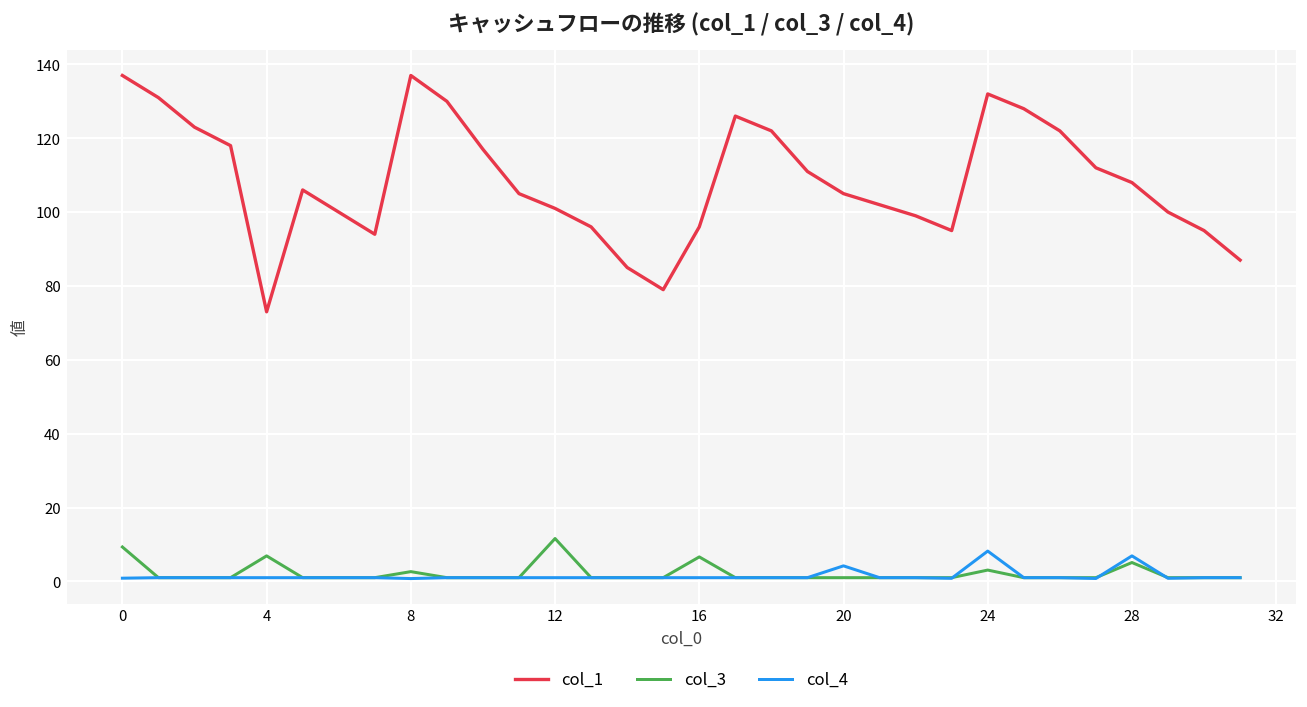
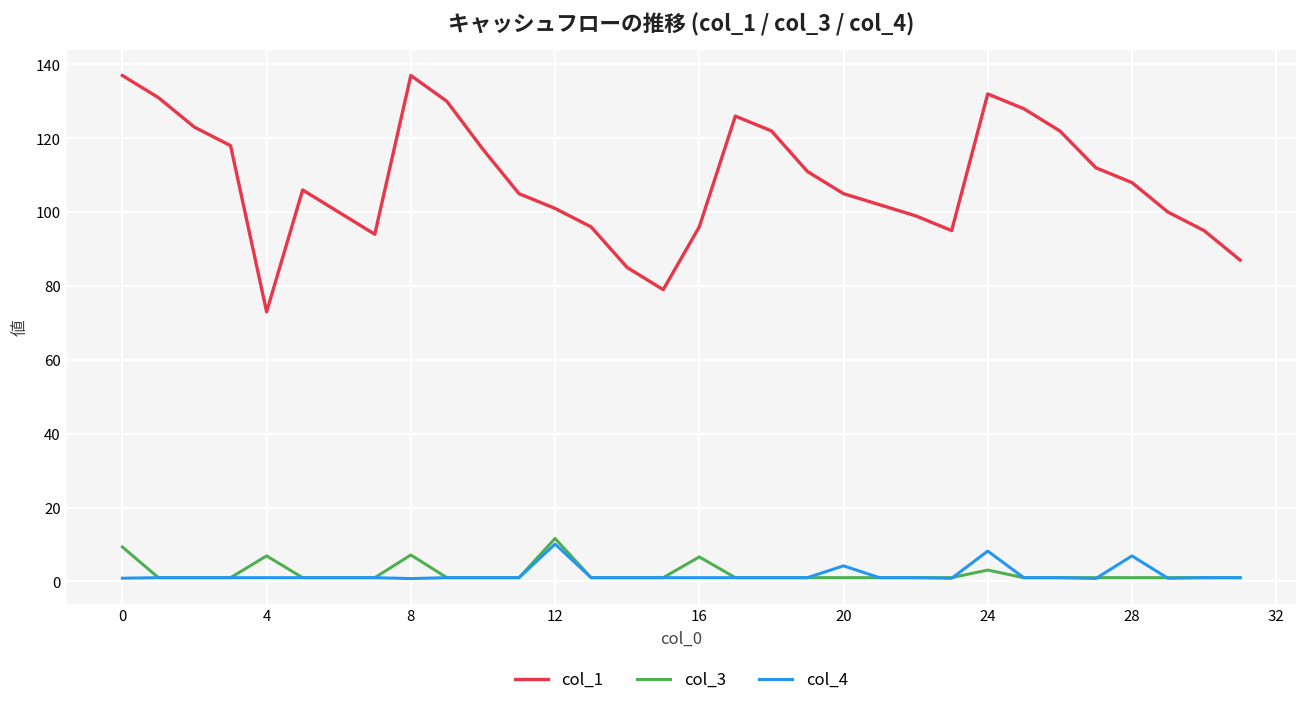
  {
    "col_1": {
      "0": 137,
      "4": 73,
      "8": 137,
      "12": 101,
      "16": 96,
      "20": 105,
      "24": 132,
      "28": 108
    },
    "col_3": {
      "0": 9,
      "4": 7,
-     "8": 3,
+     "8": 7,
      "12": 12,
      "16": 7,
      "20": 1,
      "24": 3,
-     "28": 5
+     "28": 1
    },
    "col_4": {
      "0": 1,
      "4": 1,
      "8": 1,
-     "12": 1,
+     "12": 10,
      "16": 1,
      "20": 4,
      "24": 8,
      "28": 7
    }
  }
